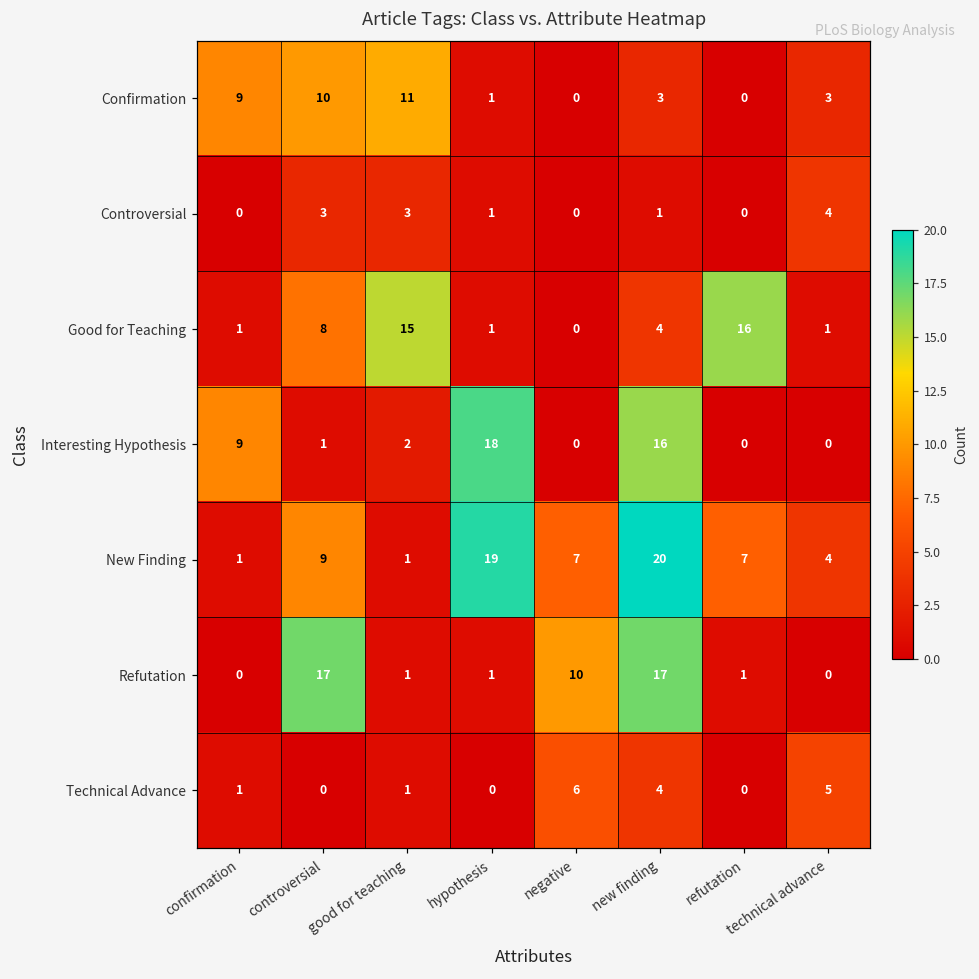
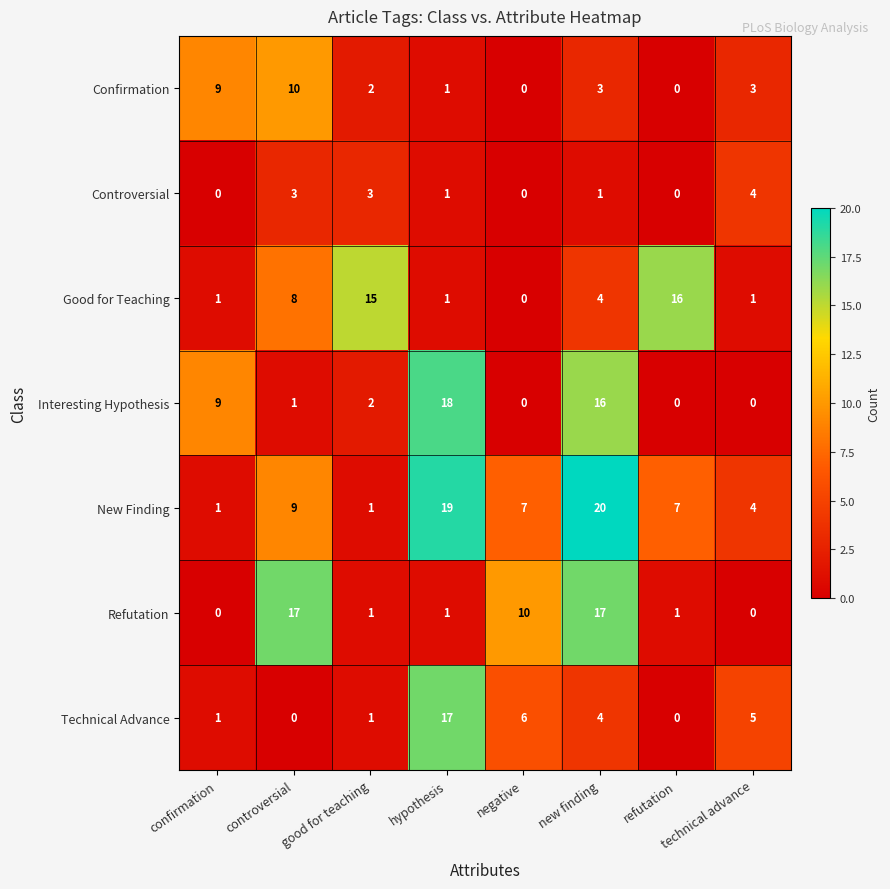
  {
    "Confirmation": {
      "confirmation": 9,
      "controversial": 10,
-     "good for teaching": 11,
+     "good for teaching": 2,
      "hypothesis": 1,
      "negative": 0,
      "new finding": 3,
      "refutation": 0,
      "technical advance": 3
    },
    "Controversial": {
      "confirmation": 0,
      "controversial": 3,
      "good for teaching": 3,
      "hypothesis": 1,
      "negative": 0,
      "new finding": 1,
      "refutation": 0,
      "technical advance": 4
    },
    "Good for Teaching": {
      "confirmation": 1,
      "controversial": 8,
      "good for teaching": 15,
      "hypothesis": 1,
      "negative": 0,
      "new finding": 4,
      "refutation": 16,
      "technical advance": 1
    },
    "Interesting Hypothesis": {
      "confirmation": 9,
      "controversial": 1,
      "good for teaching": 2,
      "hypothesis": 18,
      "negative": 0,
      "new finding": 16,
      "refutation": 0,
      "technical advance": 0
    },
    "New Finding": {
      "confirmation": 1,
      "controversial": 9,
      "good for teaching": 1,
      "hypothesis": 19,
      "negative": 7,
      "new finding": 20,
      "refutation": 7,
      "technical advance": 4
    },
    "Refutation": {
      "confirmation": 0,
      "controversial": 17,
      "good for teaching": 1,
      "hypothesis": 1,
      "negative": 10,
      "new finding": 17,
      "refutation": 1,
      "technical advance": 0
    },
    "Technical Advance": {
      "confirmation": 1,
      "controversial": 0,
      "good for teaching": 1,
-     "hypothesis": 0,
+     "hypothesis": 17,
      "negative": 6,
      "new finding": 4,
      "refutation": 0,
      "technical advance": 5
    }
  }
